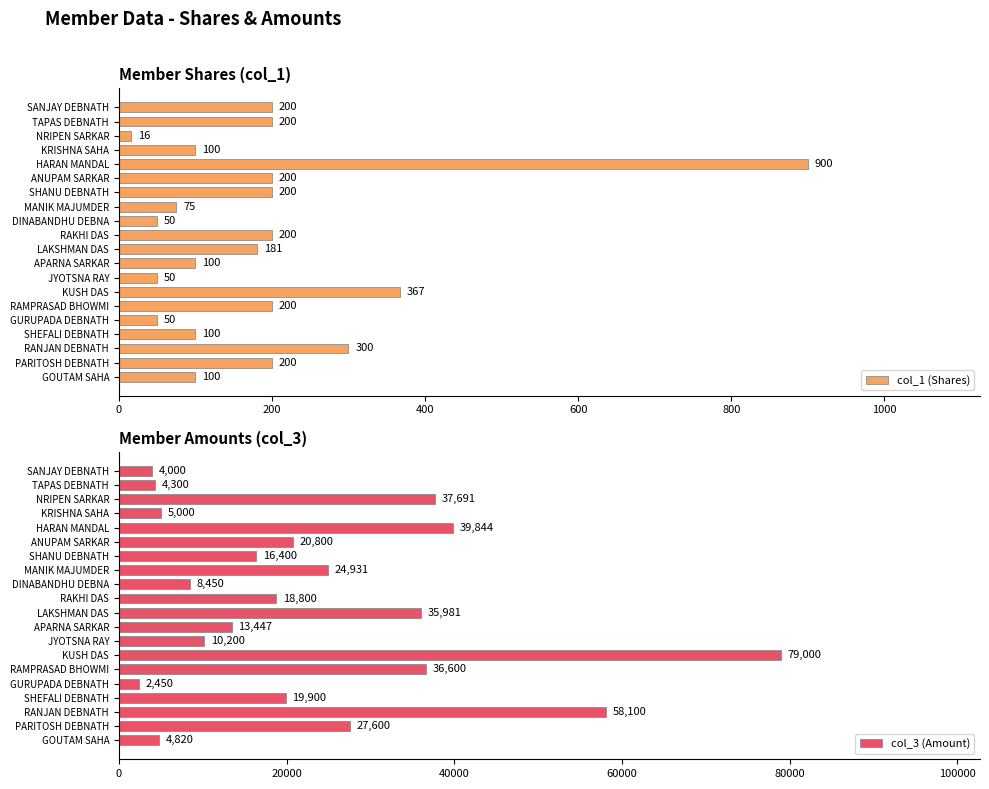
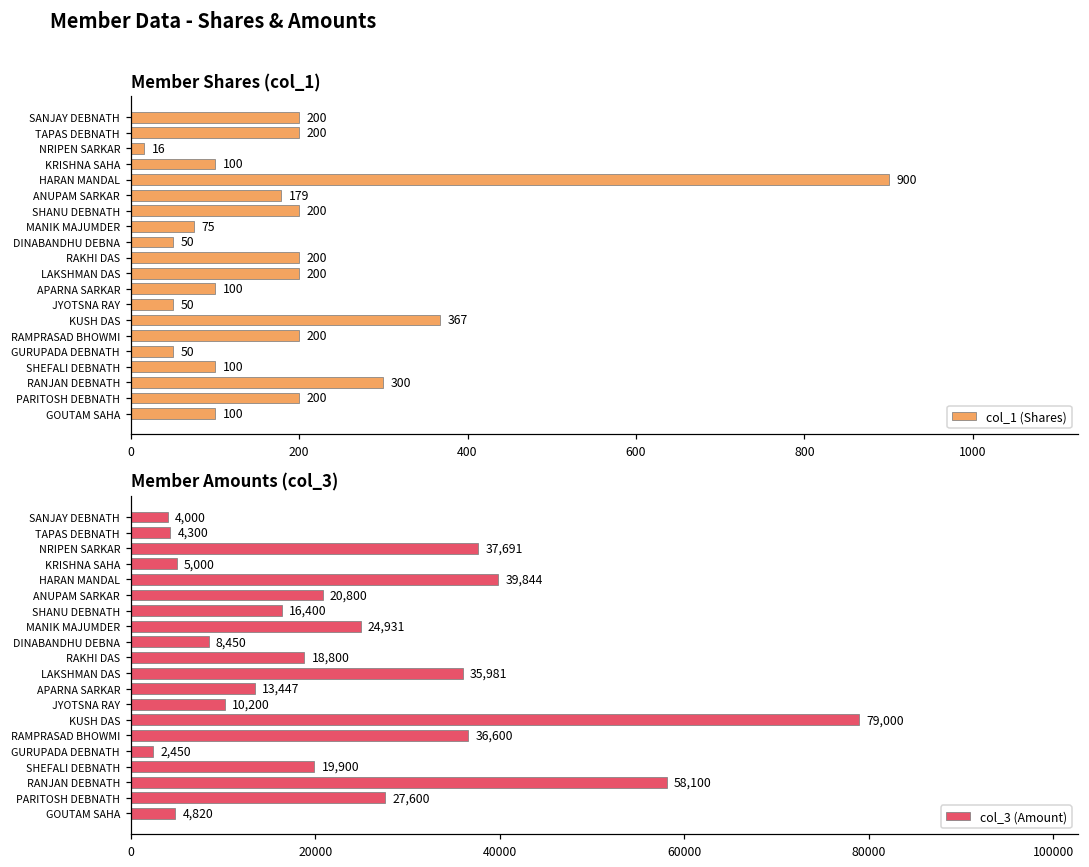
  {
    "Member Shares (col_1)": {
      "SANJAY DEBNATH": "200",
      "TAPAS DEBNATH": "200",
      "NRIPEN SARKAR": "16",
      "KRISHNA SAHA": "100",
      "HARAN MANDAL": "900",
-     "ANUPAM SARKAR": "200",
+     "ANUPAM SARKAR": "179",
      "SHANU DEBNATH": "200",
      "MANIK MAJUMDER": "75",
      "DINABANDHU DEBNA": "50",
      "RAKHI DAS": "200",
-     "LAKSHMAN DAS": "181",
+     "LAKSHMAN DAS": "200",
      "APARNA SARKAR": "100",
      "JYOTSNA RAY": "50",
      "KUSH DAS": "367",
      "RAMPRASAD BHOWMI": "200",
      "GURUPADA DEBNATH": "50",
      "SHEFALI DEBNATH": "100",
      "RANJAN DEBNATH": "300",
      "PARITOSH DEBNATH": "200",
      "GOUTAM SAHA": "100"
    },
    "Member Amounts (col_3)": {
      "SANJAY DEBNATH": "4,000",
      "TAPAS DEBNATH": "4,300",
      "NRIPEN SARKAR": "37,691",
      "KRISHNA SAHA": "5,000",
      "HARAN MANDAL": "39,844",
      "ANUPAM SARKAR": "20,800",
      "SHANU DEBNATH": "16,400",
      "MANIK MAJUMDER": "24,931",
      "DINABANDHU DEBNA": "8,450",
      "RAKHI DAS": "18,800",
      "LAKSHMAN DAS": "35,981",
      "APARNA SARKAR": "13,447",
      "JYOTSNA RAY": "10,200",
      "KUSH DAS": "79,000",
      "RAMPRASAD BHOWMI": "36,600",
      "GURUPADA DEBNATH": "2,450",
      "SHEFALI DEBNATH": "19,900",
      "RANJAN DEBNATH": "58,100",
      "PARITOSH DEBNATH": "27,600",
      "GOUTAM SAHA": "4,820"
    }
  }
